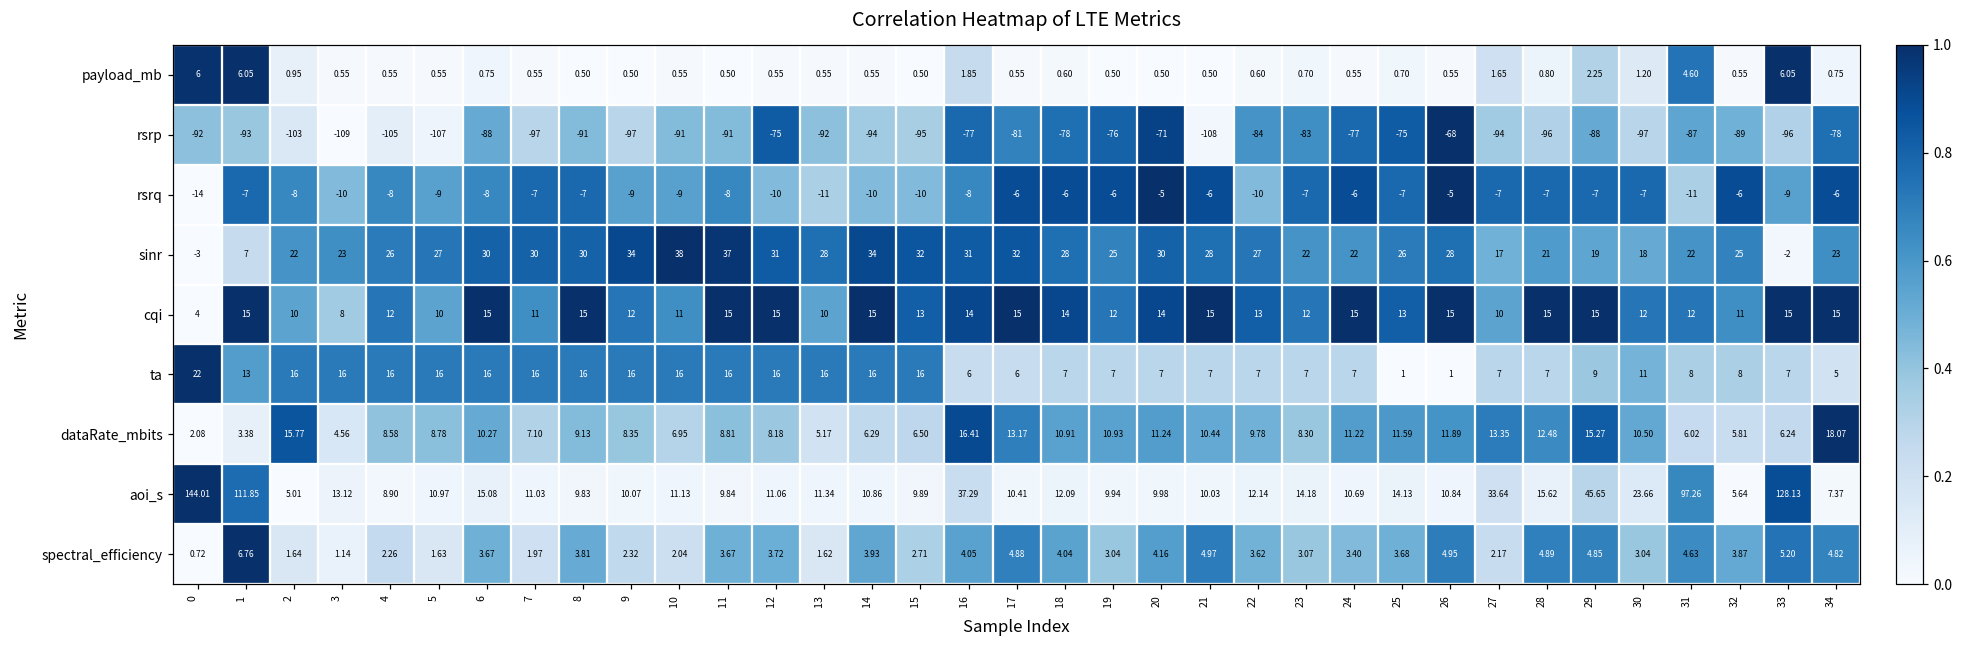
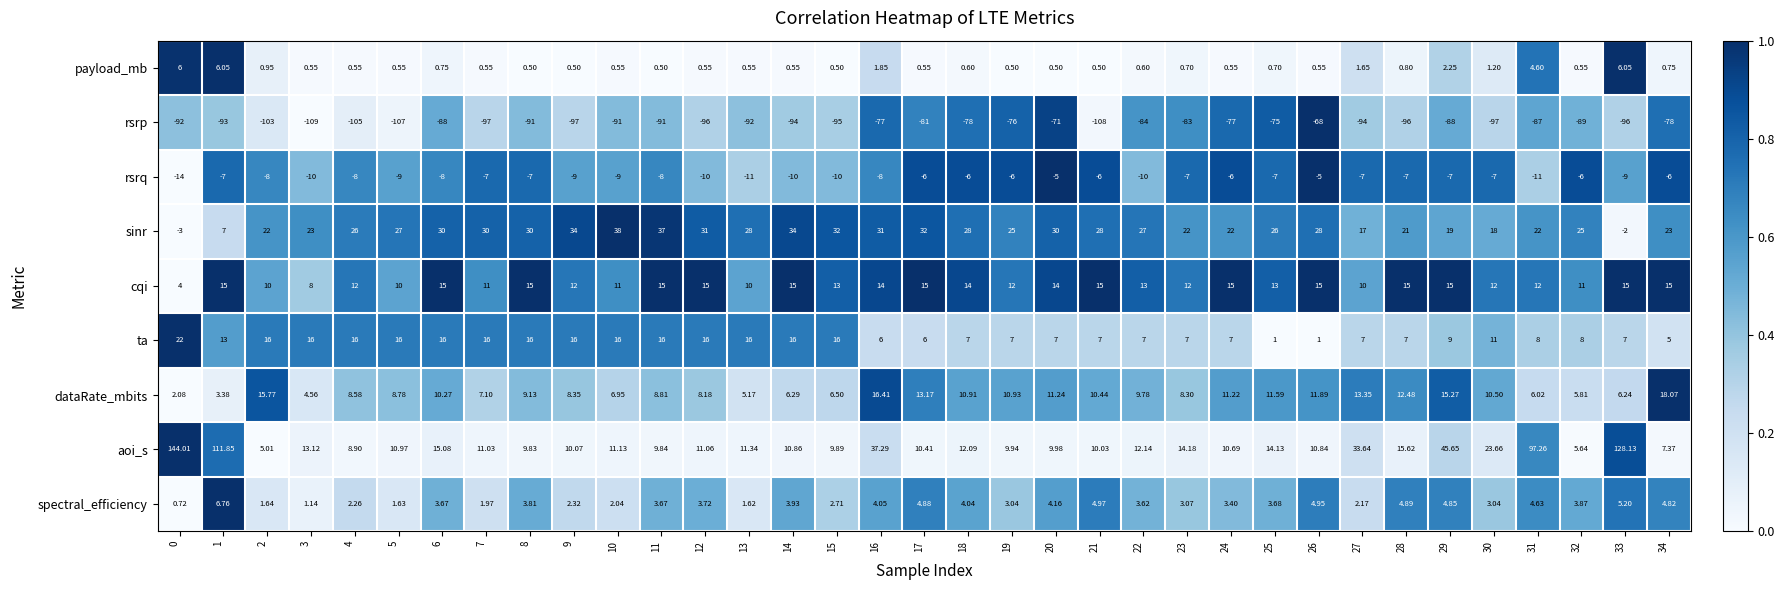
  {
    "rsrp": {
      "0": -92,
      "1": -93,
      "2": -103,
      "3": -109,
      "4": -105,
      "5": -107,
      "6": -88,
      "7": -97,
      "8": -91,
      "9": -97,
      "10": -91,
      "11": -91,
-     "12": -75,
+     "12": -96,
      "13": -92,
      "14": -94,
      "15": -95,
      "16": -77,
      "17": -81,
      "18": -78,
      "19": -76,
      "20": -71,
      "21": -108,
      "22": -84,
      "23": -83,
      "24": -77,
      "25": -75,
      "26": -68,
      "27": -94,
      "28": -96,
      "29": -88,
      "30": -97,
      "31": -87,
      "32": -89,
      "33": -96,
      "34": -78
    }
  }
